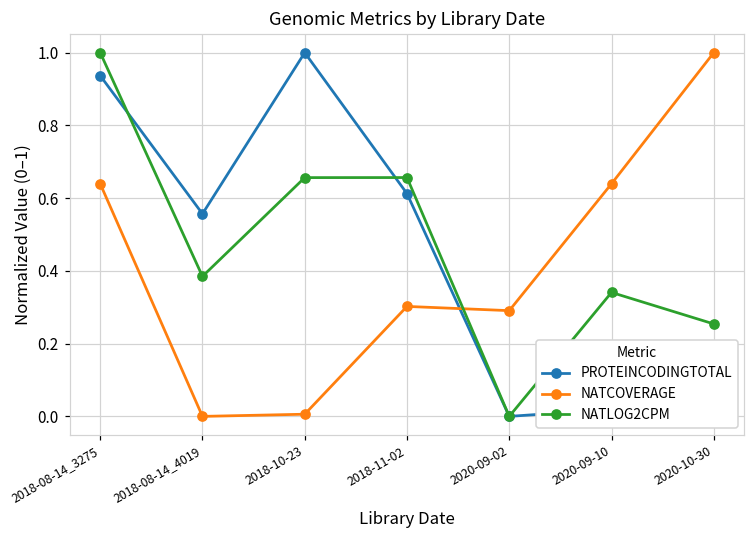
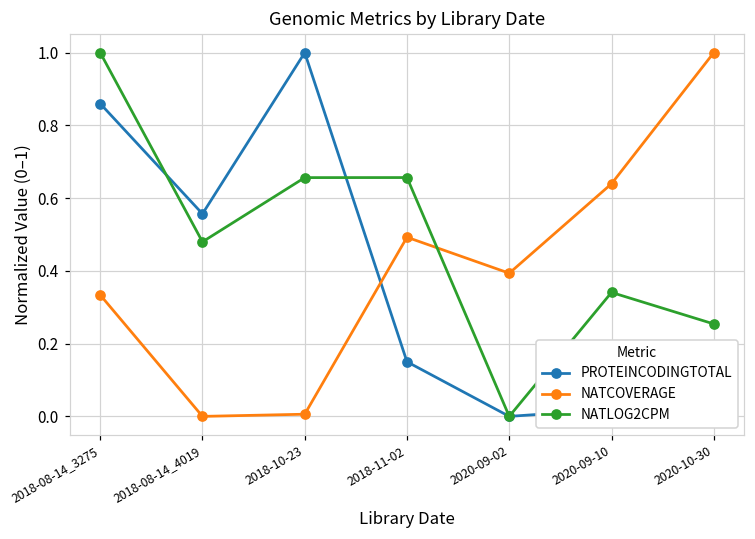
  {
    "PROTEINCODINGTOTAL": {
-     "2018-08-14_3275": 0.94,
+     "2018-08-14_3275": 0.86,
      "2018-08-14_4019": 0.56,
      "2018-10-23": 1.00,
-     "2018-11-02": 0.61
+     "2018-11-02": 0.15
    },
    "NATCOVERAGE": {
-     "2018-08-14_3275": 0.64,
+     "2018-08-14_3275": 0.33,
      "2018-08-14_4019": 0.00,
      "2018-10-23": 0.01,
-     "2018-11-02": 0.30,
-     "2020-09-02": 0.29,
+     "2018-11-02": 0.49,
+     "2020-09-02": 0.39,
      "2020-09-10": 0.64,
      "2020-10-30": 1.00
    },
    "NATLOG2CPM": {
      "2018-08-14_3275": 1.00,
-     "2018-08-14_4019": 0.38,
+     "2018-08-14_4019": 0.48,
      "2018-10-23": 0.66,
      "2018-11-02": 0.66,
      "2020-09-10": 0.34,
      "2020-10-30": 0.25
    }
  }
